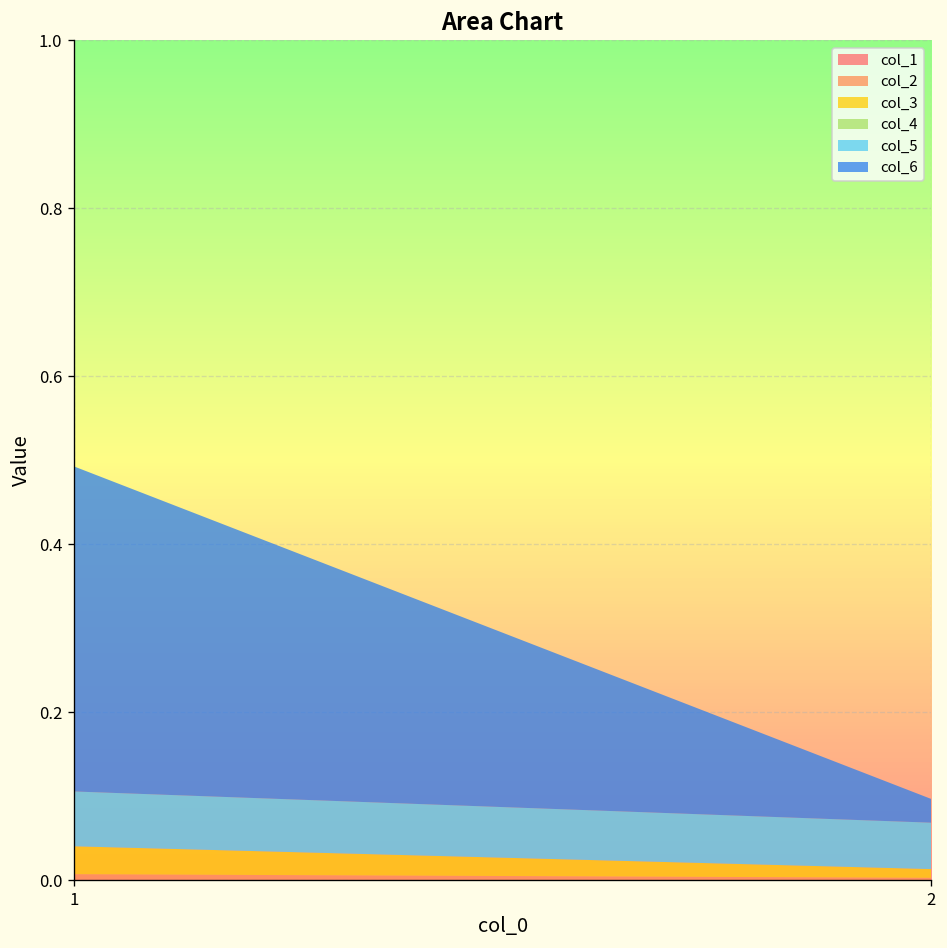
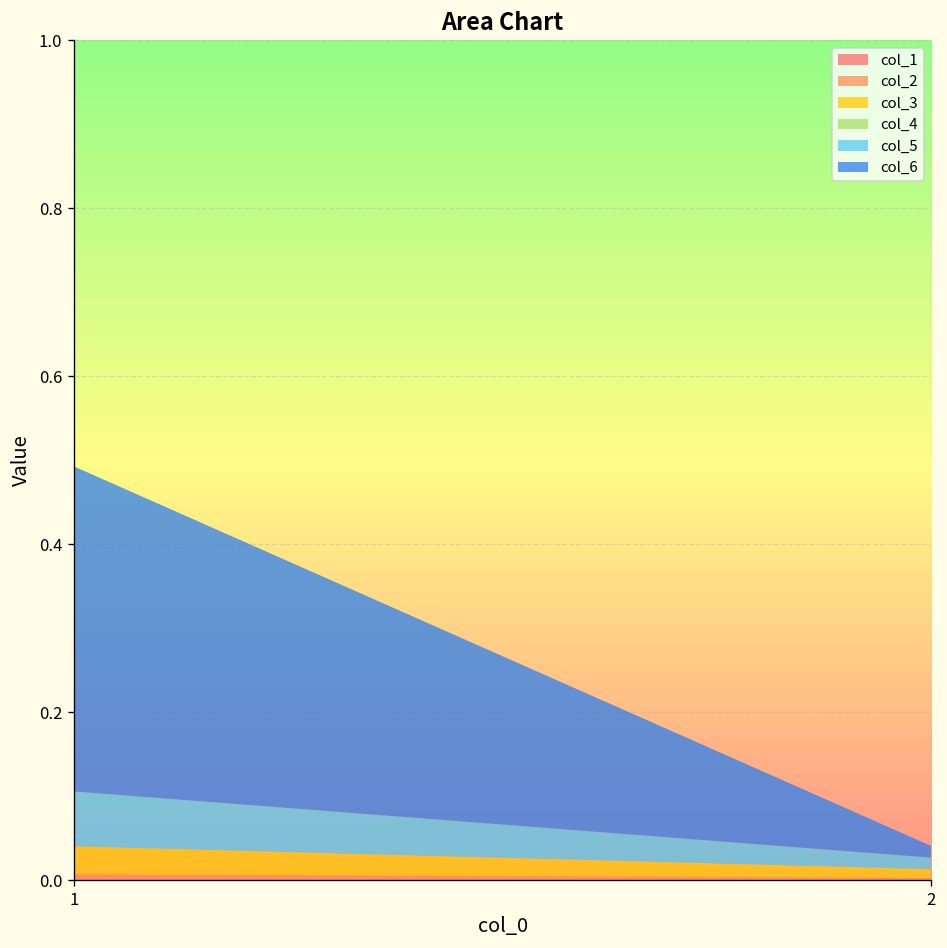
  {
    "col_4": {
      "1": 0.03,
      "2": 0.01
    },
    "col_5": {
      "1": 0.07,
-     "2": 0.06
+     "2": 0.01
    },
    "col_6": {
      "1": 0.39,
-     "2": 0.03
+     "2": 0.01
    }
  }
